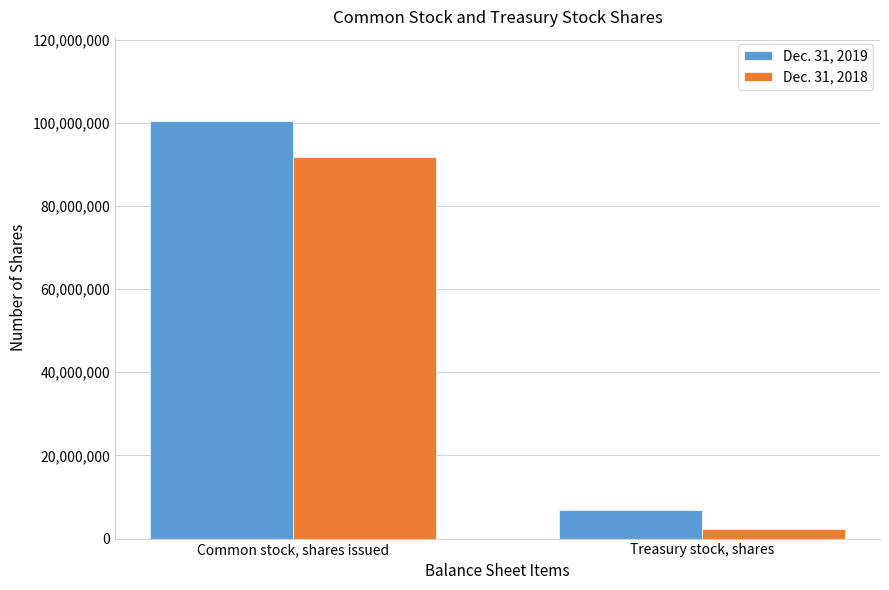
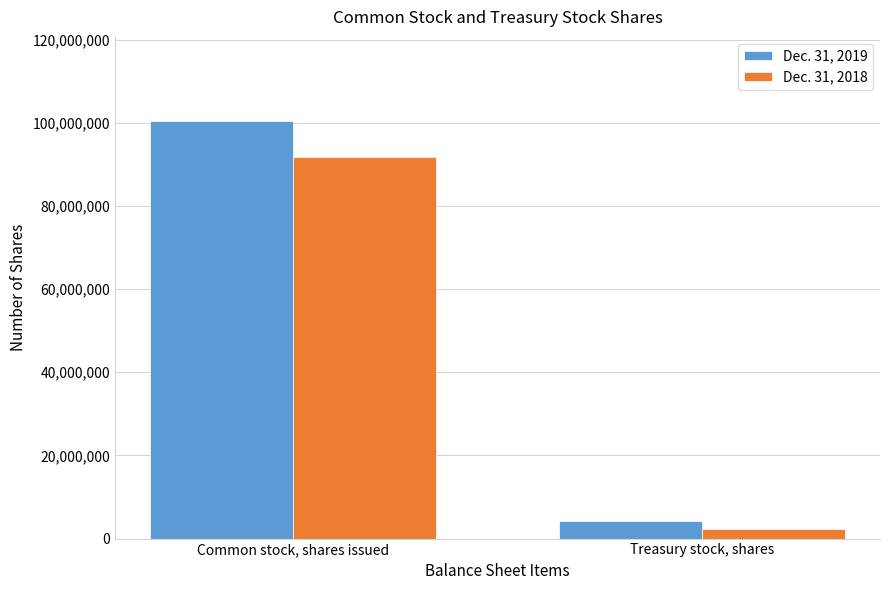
  {
    "Dec. 31, 2019": {
      "Common stock, shares issued": "101,000,000",
-     "Treasury stock, shares": "7,000,000"
+     "Treasury stock, shares": "4,000,000"
    },
    "Dec. 31, 2018": {
      "Common stock, shares issued": "92,000,000",
      "Treasury stock, shares": "2,000,000"
    }
  }
